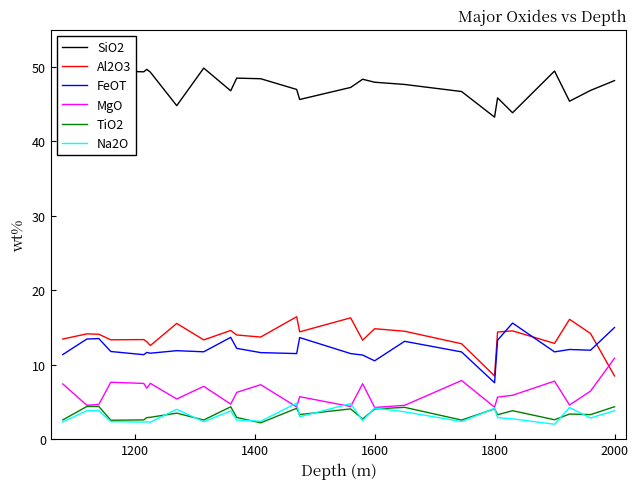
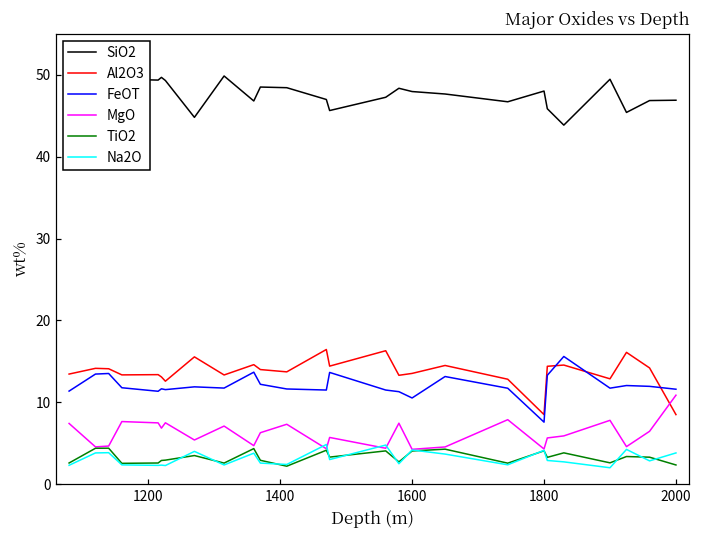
  {
    "SiO2": {
      "1600": 48,
-     "1800": 43,
-     "2000": 48
+     "1800": 48,
+     "2000": 47
    },
    "Al2O3": {
-     "1600": 15,
+     "1600": 14,
      "1800": 9,
      "2000": 9
    },
    "FeOT": {
      "1600": 11,
      "1800": 8,
-     "2000": 15
+     "2000": 12
    },
    "MgO": {
      "2000": 11
    },
    "TiO2": {
-     "2000": 4
+     "2000": 2
    },
    "Na2O": {
      "2000": 4
    }
  }
